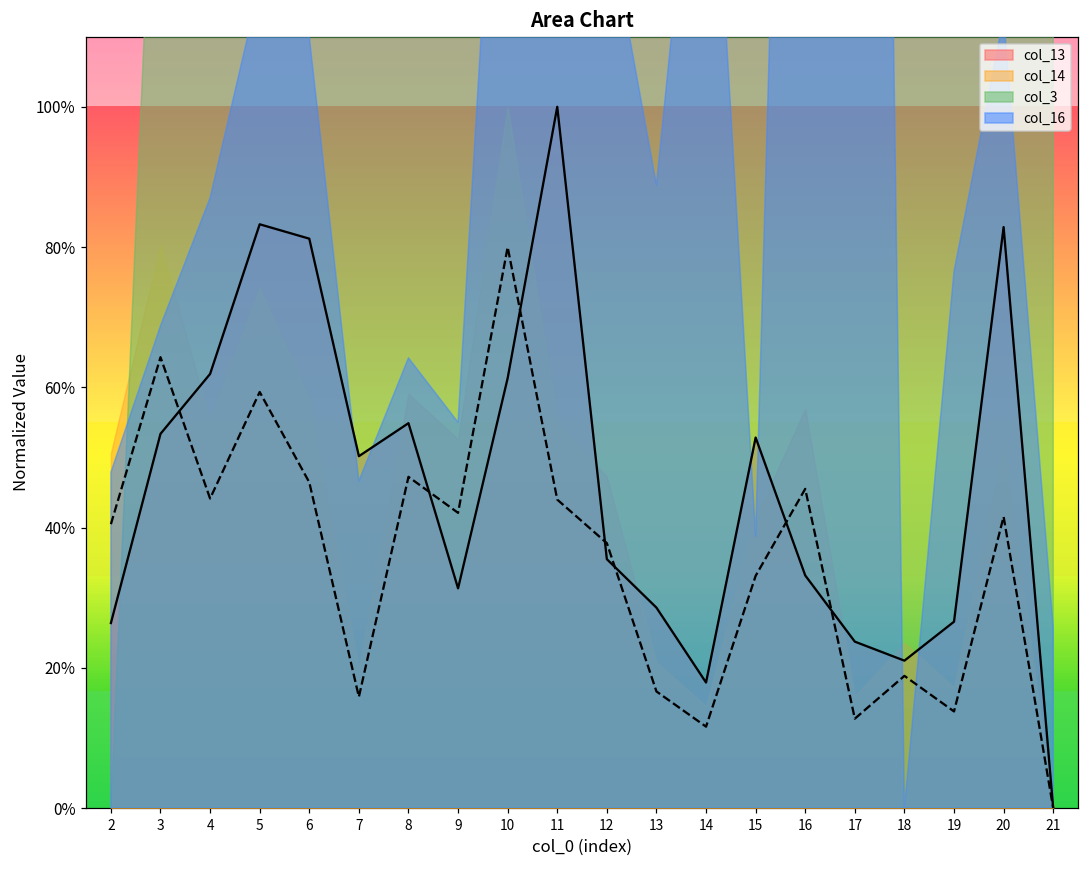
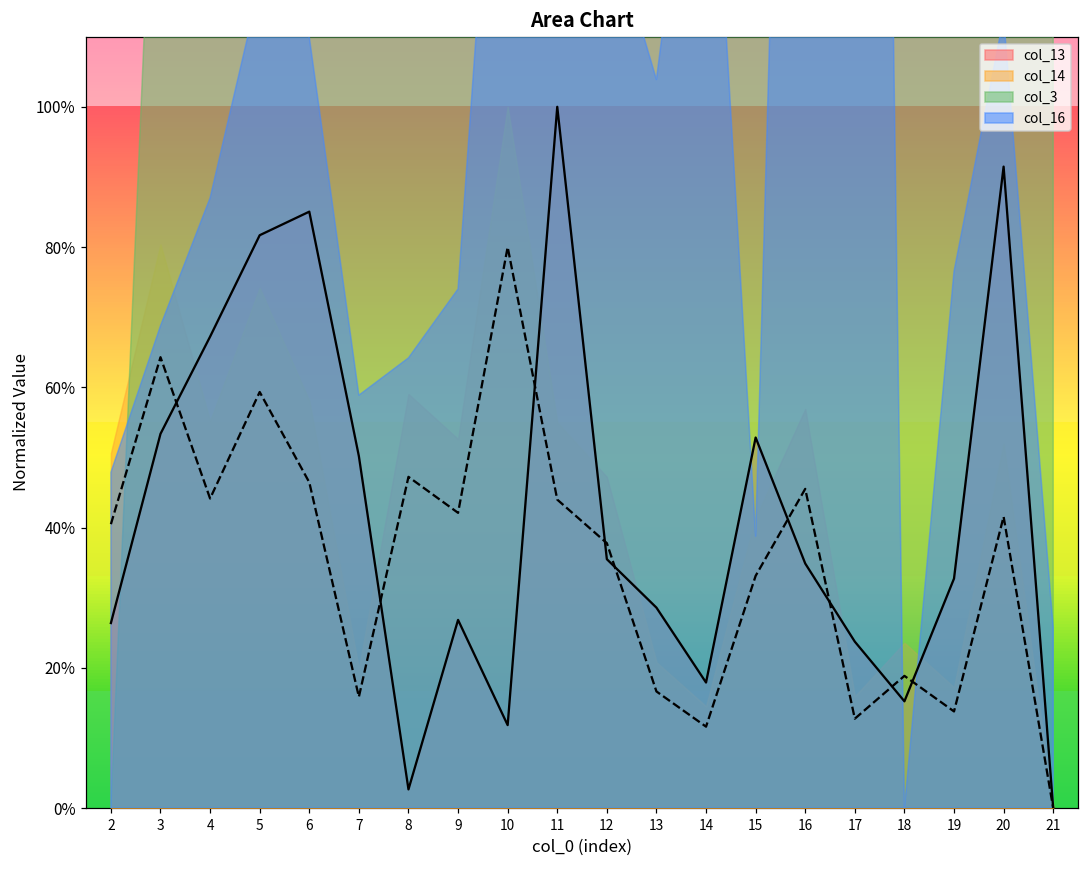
  {
    "col_13": {
      "2": "26%",
      "3": "53%",
-     "4": "62%",
-     "5": "83%",
-     "6": "81%",
+     "4": "67%",
+     "5": "82%",
+     "6": "85%",
      "7": "50%",
-     "8": "55%",
-     "9": "31%",
-     "10": "61%",
+     "8": "3%",
+     "9": "27%",
+     "10": "12%",
      "11": "100%",
      "12": "36%",
      "13": "29%",
      "14": "18%",
      "15": "53%",
-     "16": "33%",
+     "16": "35%",
      "17": "24%",
-     "18": "21%",
-     "19": "27%",
-     "20": "83%"
+     "18": "15%",
+     "19": "33%",
+     "20": "91%"
    },
    "col_14": {
      "2": "51%",
      "3": "80%",
      "4": "55%",
      "5": "74%",
      "6": "58%",
      "7": "20%",
      "8": "59%",
      "9": "53%",
      "10": "100%",
      "11": "55%",
      "12": "47%",
      "13": "21%",
      "14": "15%",
      "15": "41%",
      "16": "57%",
      "17": "16%",
      "18": "24%",
      "19": "17%",
      "20": "52%"
    },
    "col_3": {
      "2": "0%"
    },
    "col_16": {
      "2": "48%",
      "3": "69%",
      "4": "87%",
      "6": "110%",
-     "7": "47%",
+     "7": "59%",
      "8": "64%",
-     "9": "55%",
-     "13": "89%",
+     "9": "74%",
+     "13": "104%",
      "15": "39%",
      "18": "0%",
      "19": "77%",
      "21": "26%"
    }
  }
